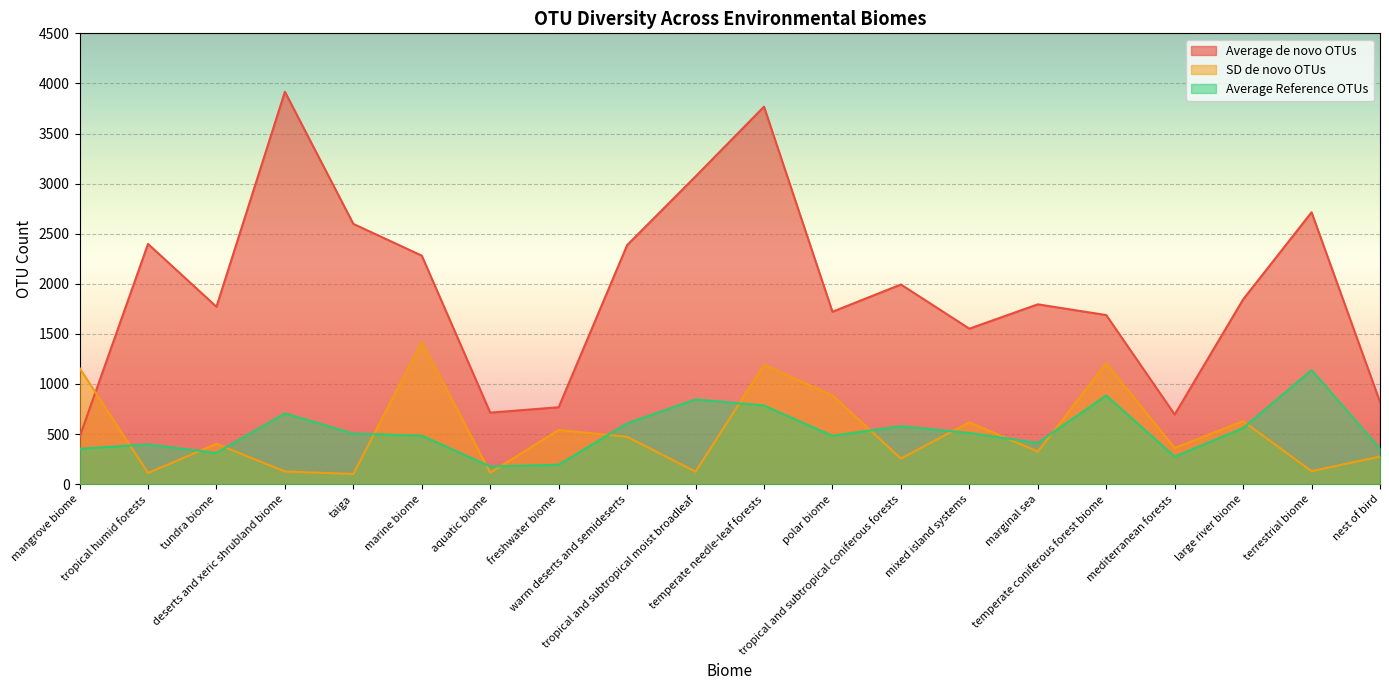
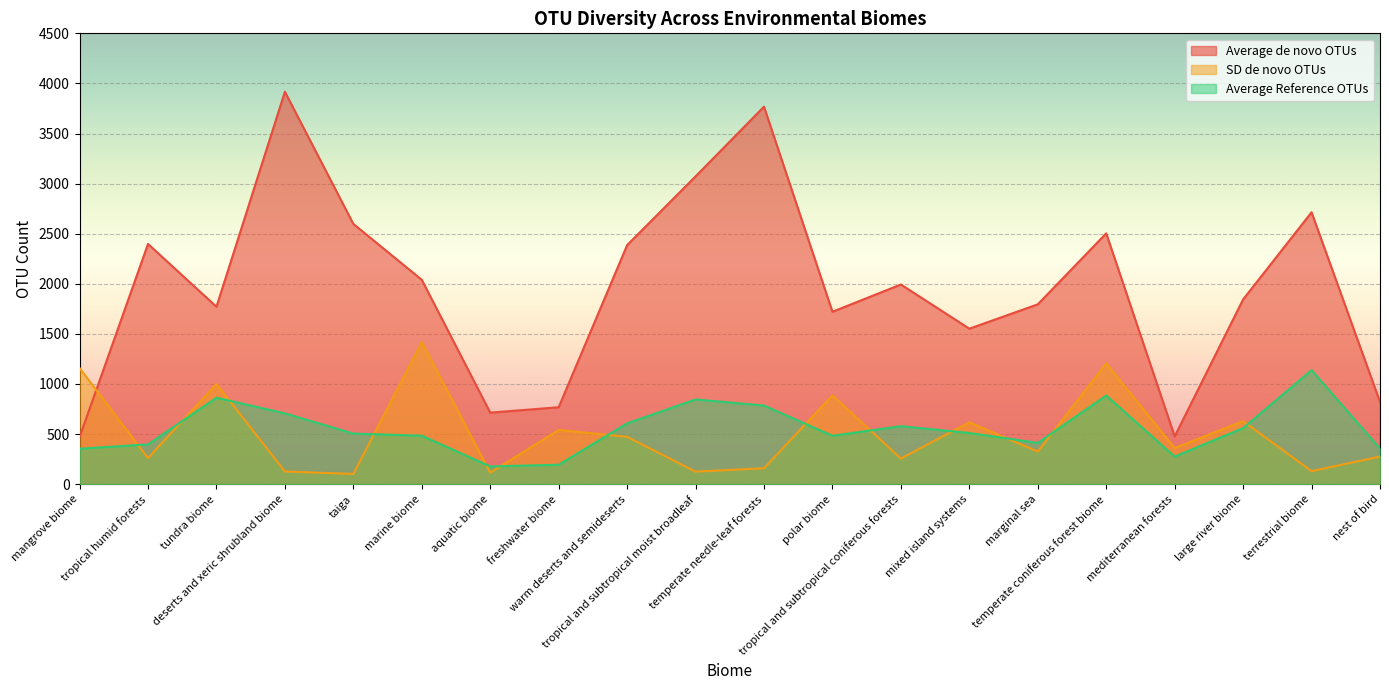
  {
    "Average de novo OTUs": {
      "mangrove biome": 470,
      "tropical humid forests": 2400,
      "tundra biome": 1770,
      "deserts and xeric shrubland biome": 3920,
      "taiga": 2600,
-     "marine biome": 2280,
+     "marine biome": 2040,
      "aquatic biome": 710,
      "freshwater biome": 770,
      "warm deserts and semideserts": 2390,
      "tropical and subtropical moist broadleaf": 3070,
      "temperate needle-leaf forests": 3770,
      "polar biome": 1720,
      "tropical and subtropical coniferous forests": 1990,
      "mixed island systems": 1550,
      "marginal sea": 1800,
-     "temperate coniferous forest biome": 1690,
-     "mediterranean forests": 700,
+     "temperate coniferous forest biome": 2500,
+     "mediterranean forests": 480,
      "large river biome": 1840,
      "terrestrial biome": 2710,
      "nest of bird": 820
    },
    "SD de novo OTUs": {
      "mangrove biome": 1160,
-     "tropical humid forests": 110,
-     "tundra biome": 400,
+     "tropical humid forests": 260,
+     "tundra biome": 1000,
      "deserts and xeric shrubland biome": 130,
      "taiga": 100,
      "marine biome": 1420,
      "aquatic biome": 120,
      "freshwater biome": 540,
      "warm deserts and semideserts": 470,
      "tropical and subtropical moist broadleaf": 130,
-     "temperate needle-leaf forests": 1190,
+     "temperate needle-leaf forests": 160,
      "polar biome": 890,
      "tropical and subtropical coniferous forests": 260,
      "mixed island systems": 620,
      "marginal sea": 330,
      "temperate coniferous forest biome": 1210,
      "mediterranean forests": 360,
      "large river biome": 630,
      "terrestrial biome": 130,
      "nest of bird": 280
    },
    "Average Reference OTUs": {
      "mangrove biome": 350,
      "tropical humid forests": 400,
-     "tundra biome": 310,
+     "tundra biome": 860,
      "deserts and xeric shrubland biome": 710,
      "taiga": 510,
      "marine biome": 480,
      "aquatic biome": 180,
      "freshwater biome": 190,
      "warm deserts and semideserts": 610,
      "tropical and subtropical moist broadleaf": 850,
      "temperate needle-leaf forests": 790,
      "polar biome": 480,
      "tropical and subtropical coniferous forests": 580,
      "mixed island systems": 510,
      "marginal sea": 410,
      "temperate coniferous forest biome": 890,
      "mediterranean forests": 280,
      "large river biome": 560,
      "terrestrial biome": 1140,
      "nest of bird": 360
    }
  }
